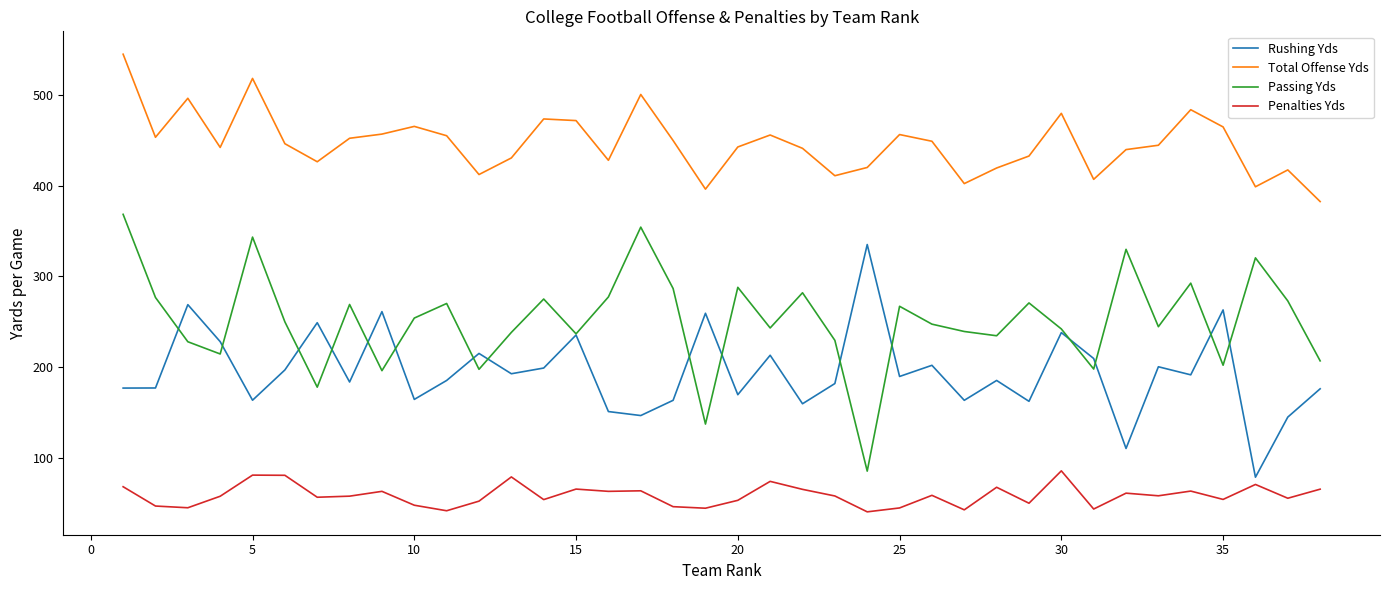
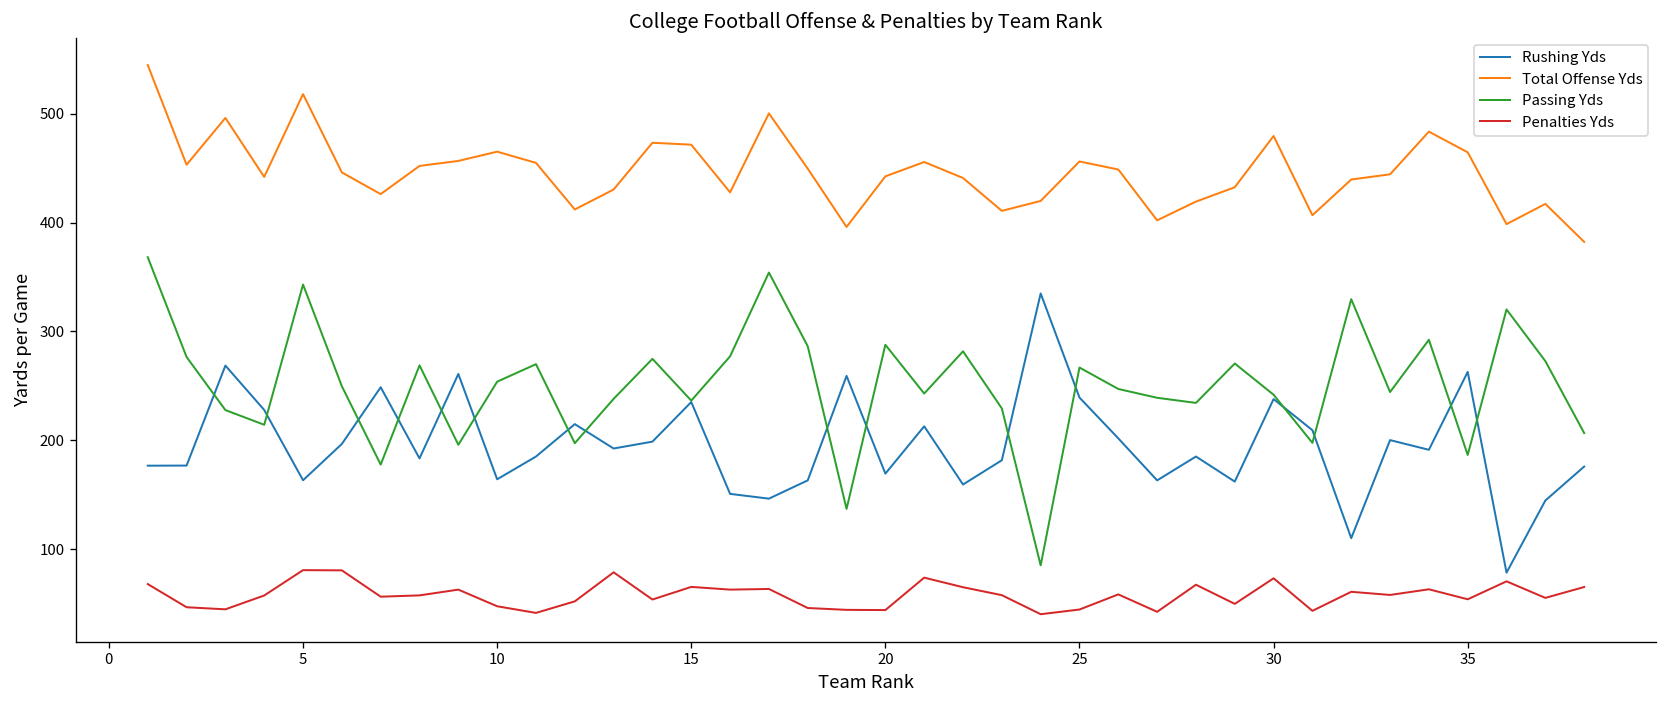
  {
    "Rushing Yds": {
      "5": 160,
      "10": 160,
      "20": 170,
-     "25": 190,
+     "25": 240,
      "30": 240,
      "35": 260
    },
    "Total Offense Yds": {
      "5": 520,
      "10": 470,
      "15": 470,
      "20": 440,
      "25": 460,
      "30": 480,
      "35": 460
    },
    "Passing Yds": {
      "5": 340,
      "10": 250,
      "20": 290,
      "25": 270,
      "30": 240,
-     "35": 200
+     "35": 190
    },
    "Penalties Yds": {
      "5": 80,
      "10": 50,
      "15": 70,
-     "20": 50,
+     "20": 40,
      "25": 40,
-     "30": 90,
+     "30": 70,
      "35": 50
    }
  }
